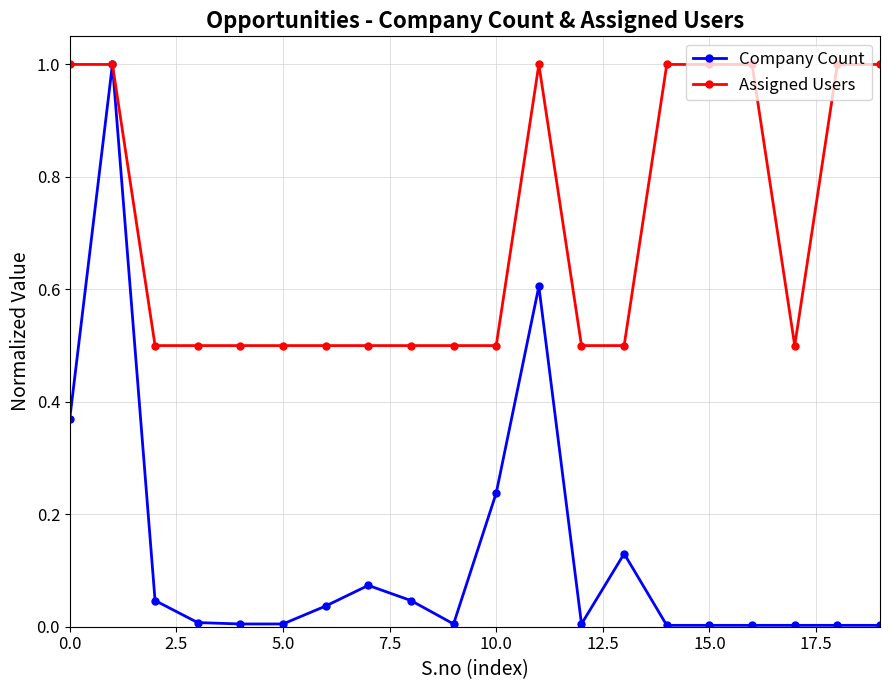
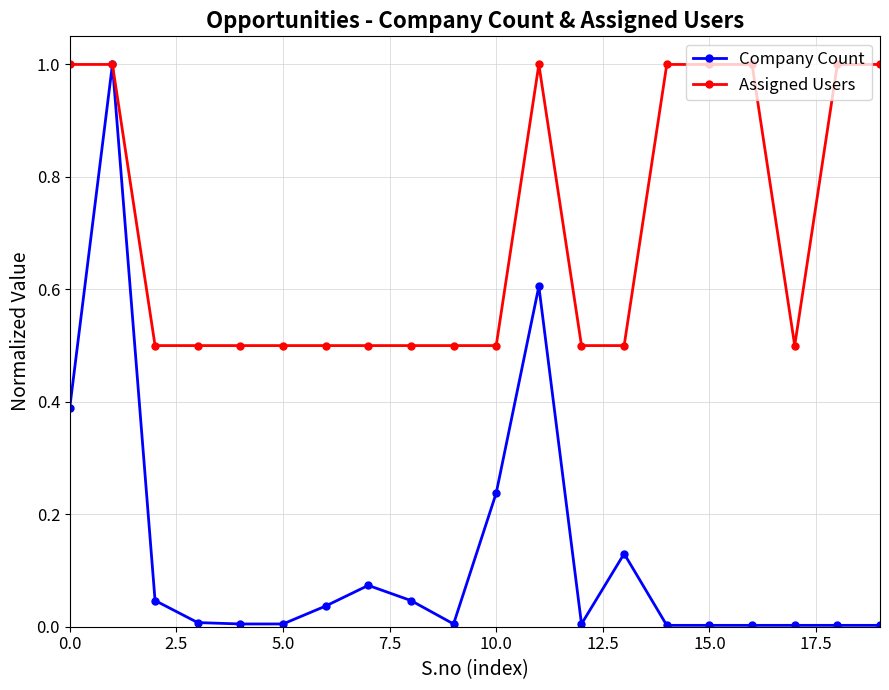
  {
    "Company Count": {
-     "0.0": 0.37,
+     "0.0": 0.39,
      "5.0": 0.00,
      "10.0": 0.24,
      "15.0": 0.00
    },
    "Assigned Users": {
      "0.0": 1.00,
      "5.0": 0.50,
      "10.0": 0.50
    }
  }
